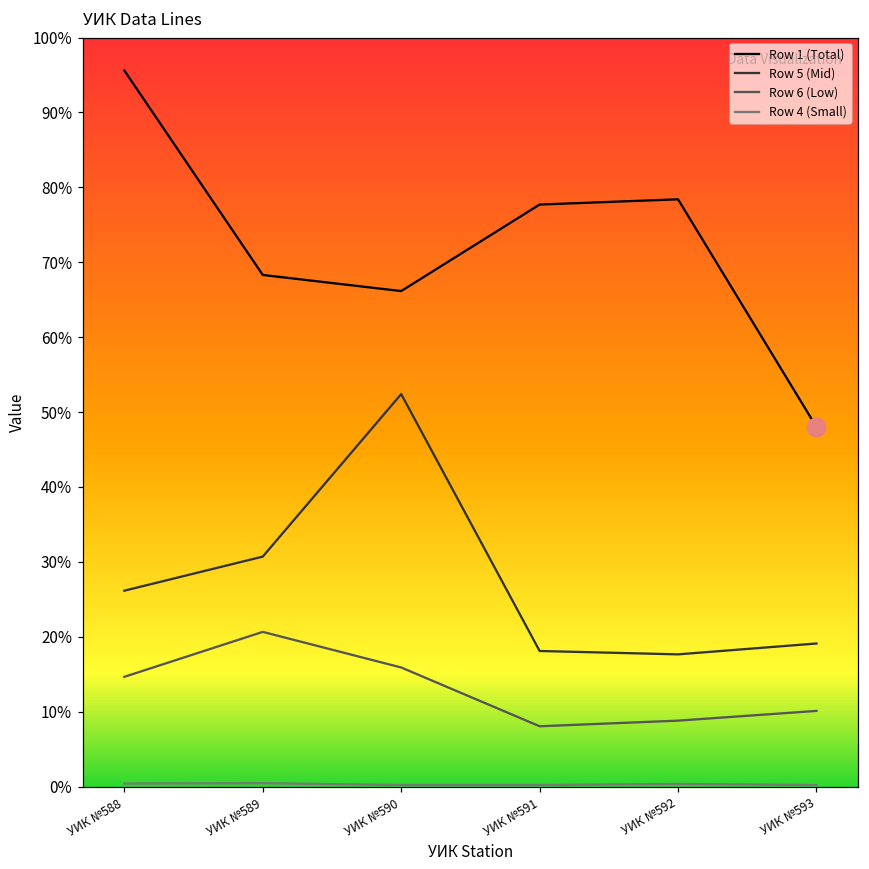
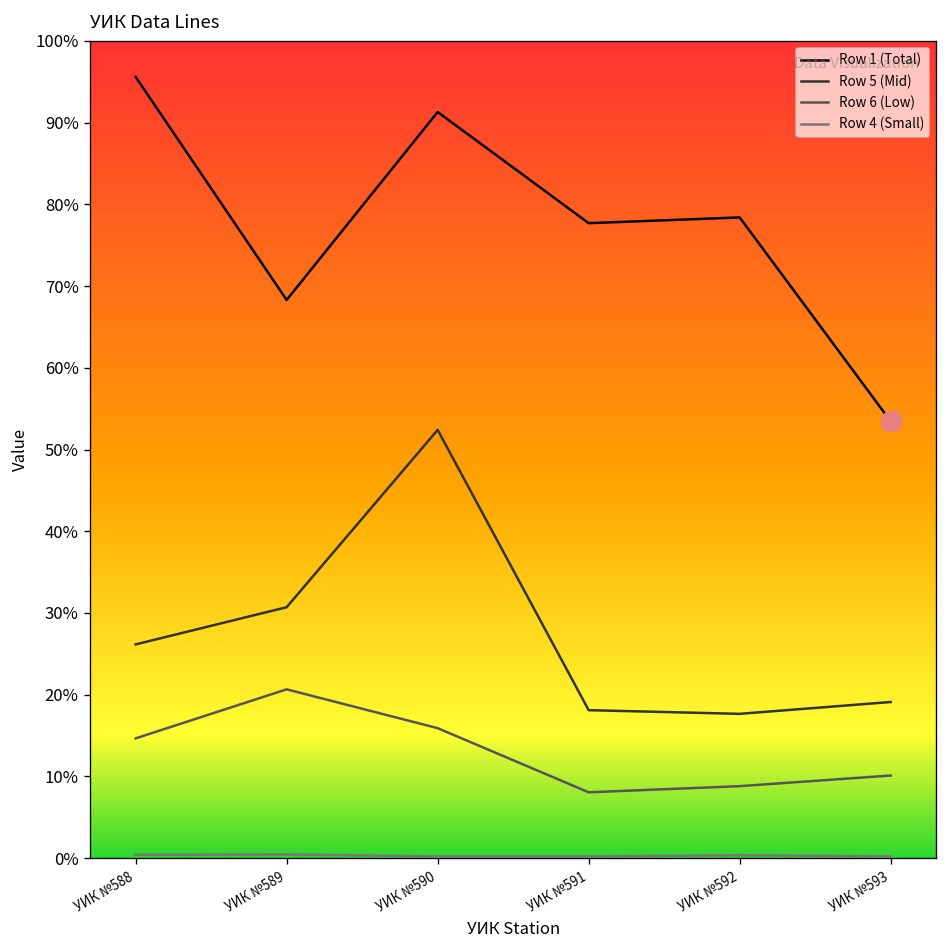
  {
    "Row 1 (Total)": {
      "УИК №588": "96%",
      "УИК №589": "68%",
-     "УИК №590": "66%",
+     "УИК №590": "91%",
      "УИК №591": "78%",
      "УИК №592": "78%",
-     "УИК №593": "48%"
+     "УИК №593": "53%"
    }
  }
